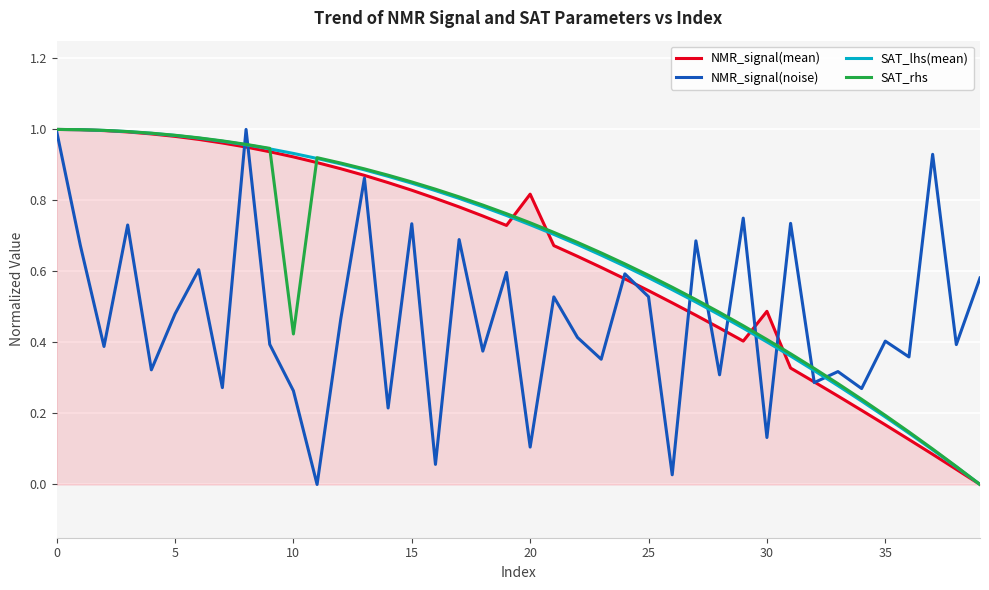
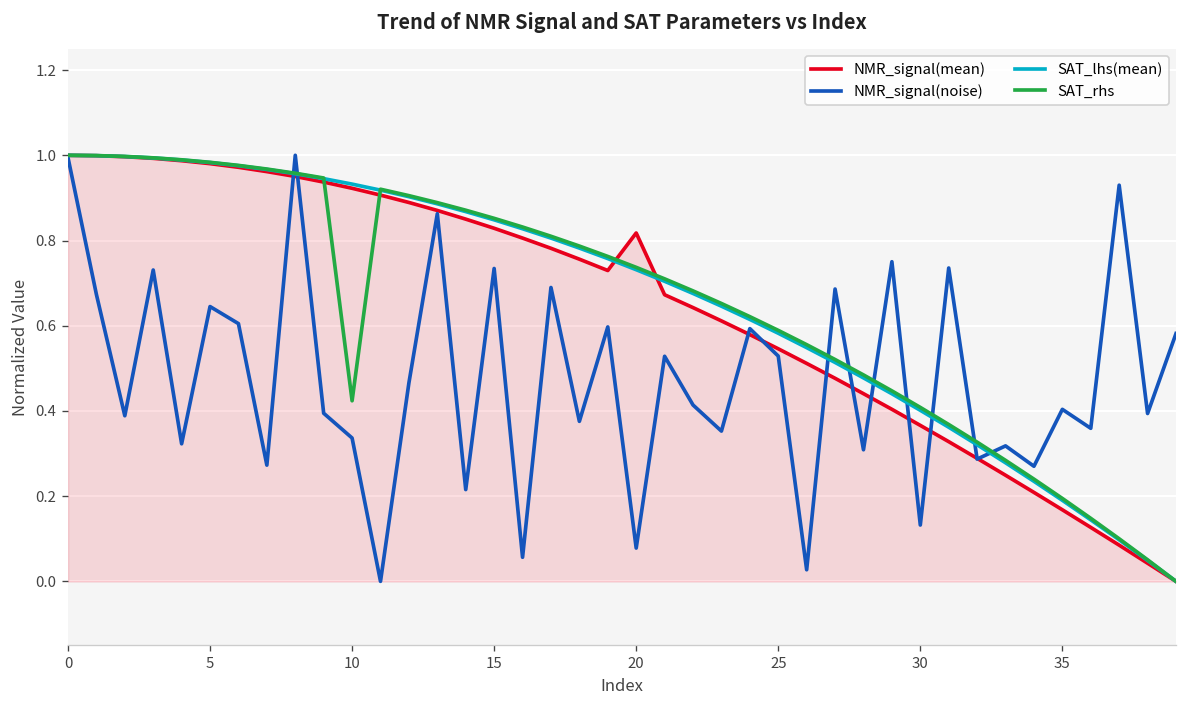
  {
    "NMR_signal(mean)": {
      "10": 0.92,
      "15": 0.83,
      "20": 0.82,
      "25": 0.55,
-     "30": 0.49,
+     "30": 0.37,
      "35": 0.17
    },
    "NMR_signal(noise)": {
-     "5": 0.48,
-     "10": 0.26,
+     "5": 0.65,
+     "10": 0.34,
      "15": 0.73,
-     "20": 0.11,
+     "20": 0.08,
      "25": 0.53,
      "30": 0.13,
      "35": 0.40
    },
    "SAT_lhs(mean)": {
      "10": 0.93
    },
    "SAT_rhs": {
      "10": 0.42
    }
  }
